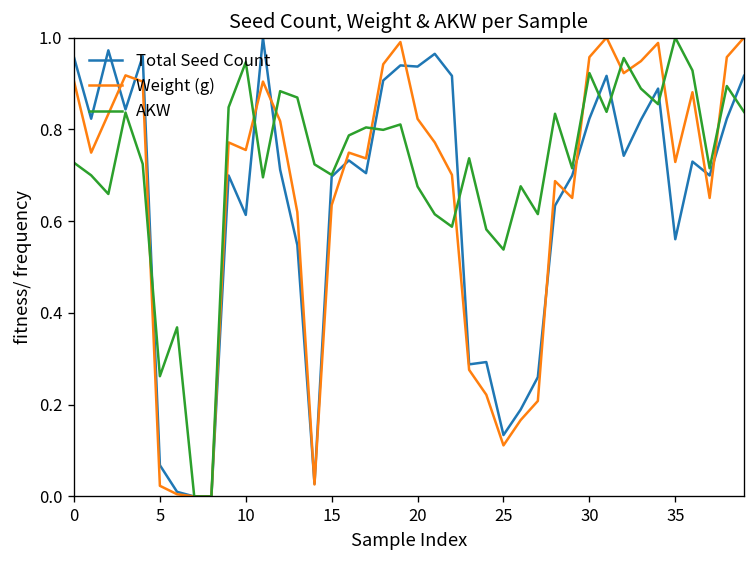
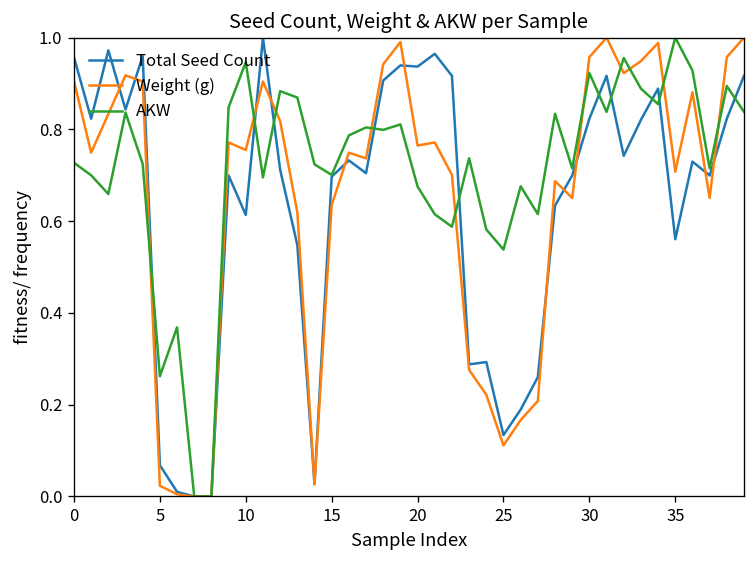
  {
    "Total Seed Count": {
      "0": 0.96,
      "5": 0.07,
      "10": 0.61,
      "20": 0.94,
      "25": 0.13,
      "30": 0.82,
      "35": 0.56
    },
    "Weight (g)": {
      "0": 0.91,
      "5": 0.02,
      "10": 0.76,
      "15": 0.64,
-     "20": 0.82,
+     "20": 0.76,
      "25": 0.11,
      "30": 0.96,
-     "35": 0.73
+     "35": 0.71
    },
    "AKW": {
      "0": 0.73,
      "5": 0.26,
      "10": 0.95,
      "20": 0.68,
      "25": 0.54,
      "30": 0.92,
      "35": 1.00
    }
  }
